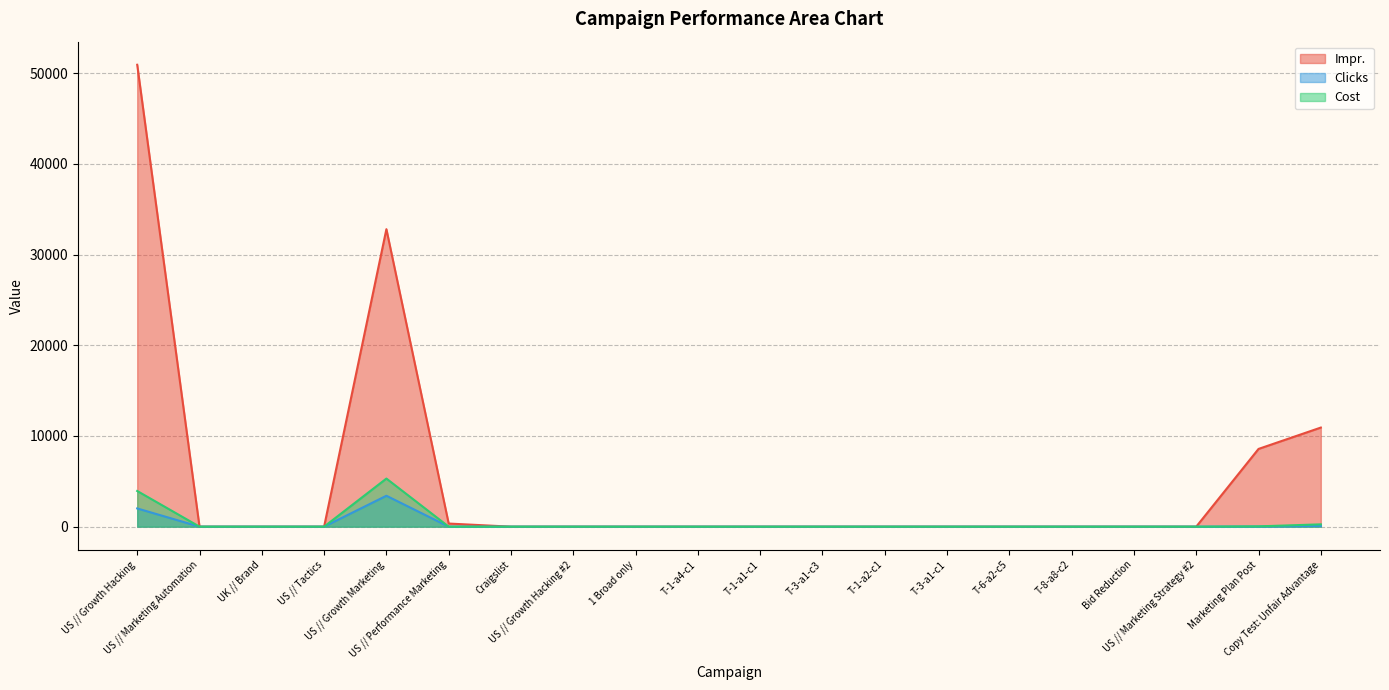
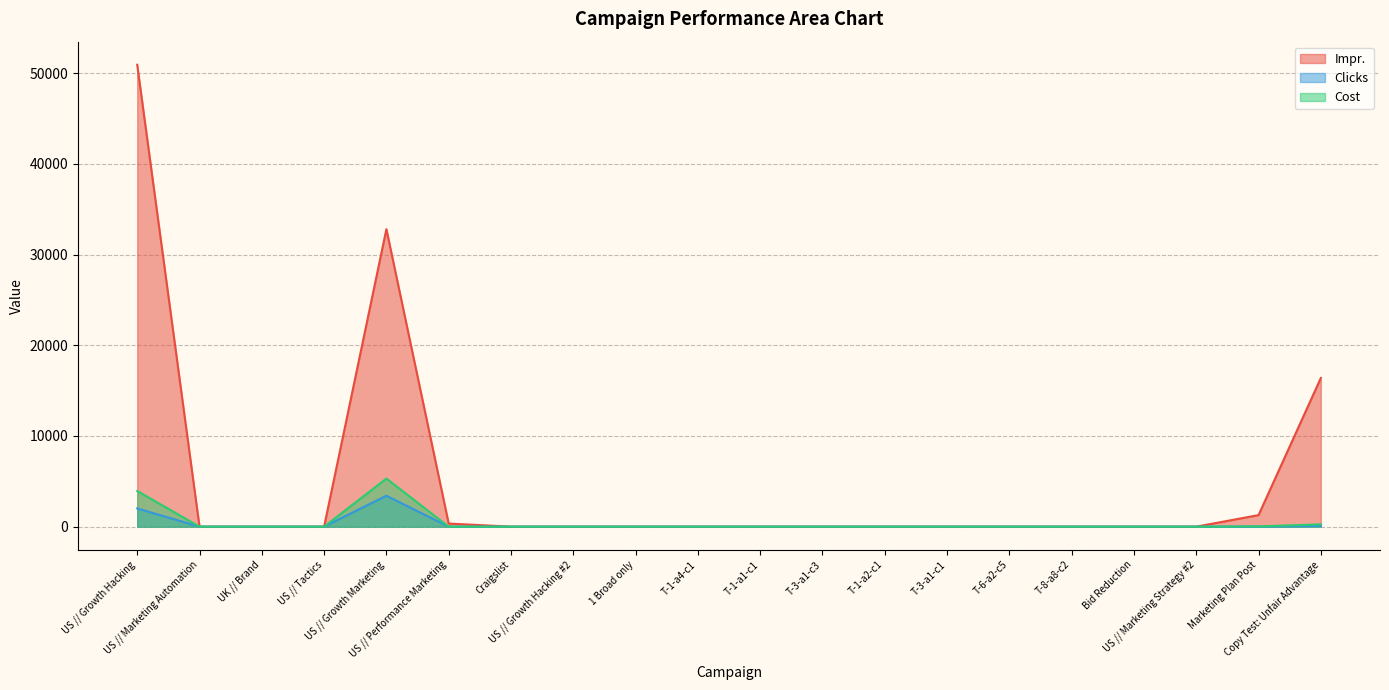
  {
    "Impr.": {
      "US // Growth Hacking": 51000,
      "US // Growth Marketing": 33000,
      "US // Performance Marketing": 0,
-     "Marketing Plan Post": 9000,
-     "Copy Test: Unfair Advantage": 11000
+     "Marketing Plan Post": 1000,
+     "Copy Test: Unfair Advantage": 16000
    },
    "Clicks": {
      "US // Growth Hacking": 2000,
      "US // Growth Marketing": 3000
    },
    "Cost": {
      "US // Growth Hacking": 4000,
      "US // Growth Marketing": 5000
    }
  }
